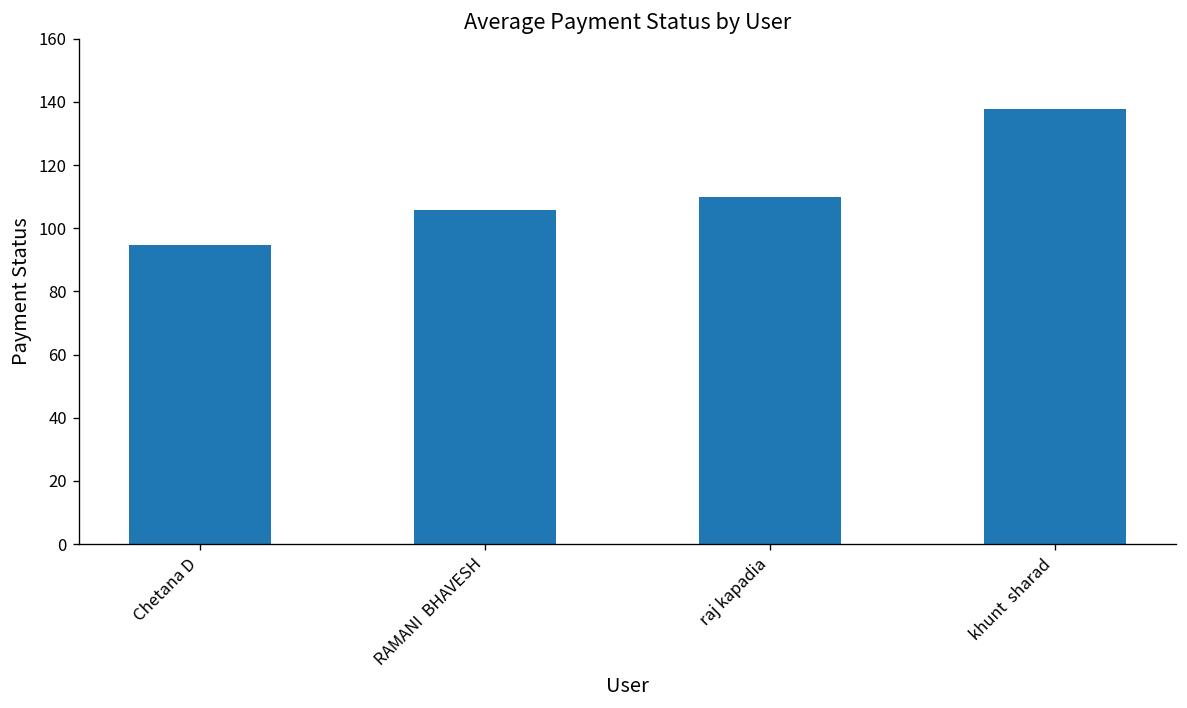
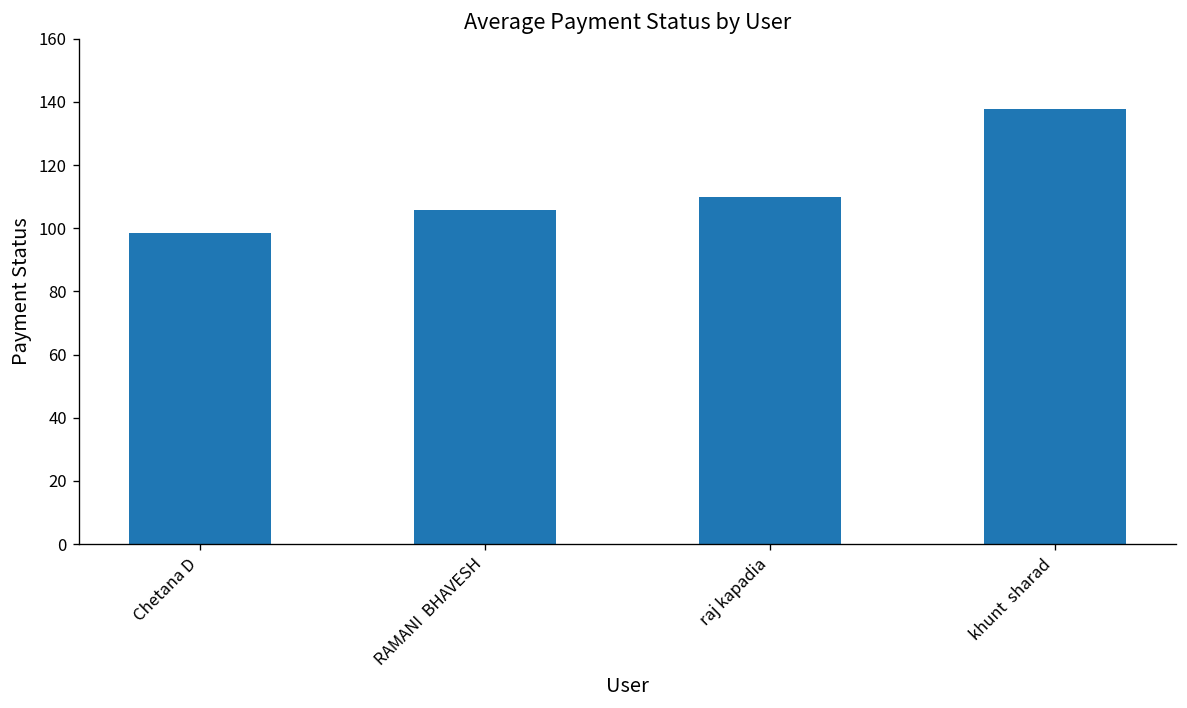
  {
-   "Chetana D": 95,
+   "Chetana D": 98,
    "RAMANI BHAVESH": 106,
    "raj kapadia": 110,
    "khunt sharad": 138
  }
